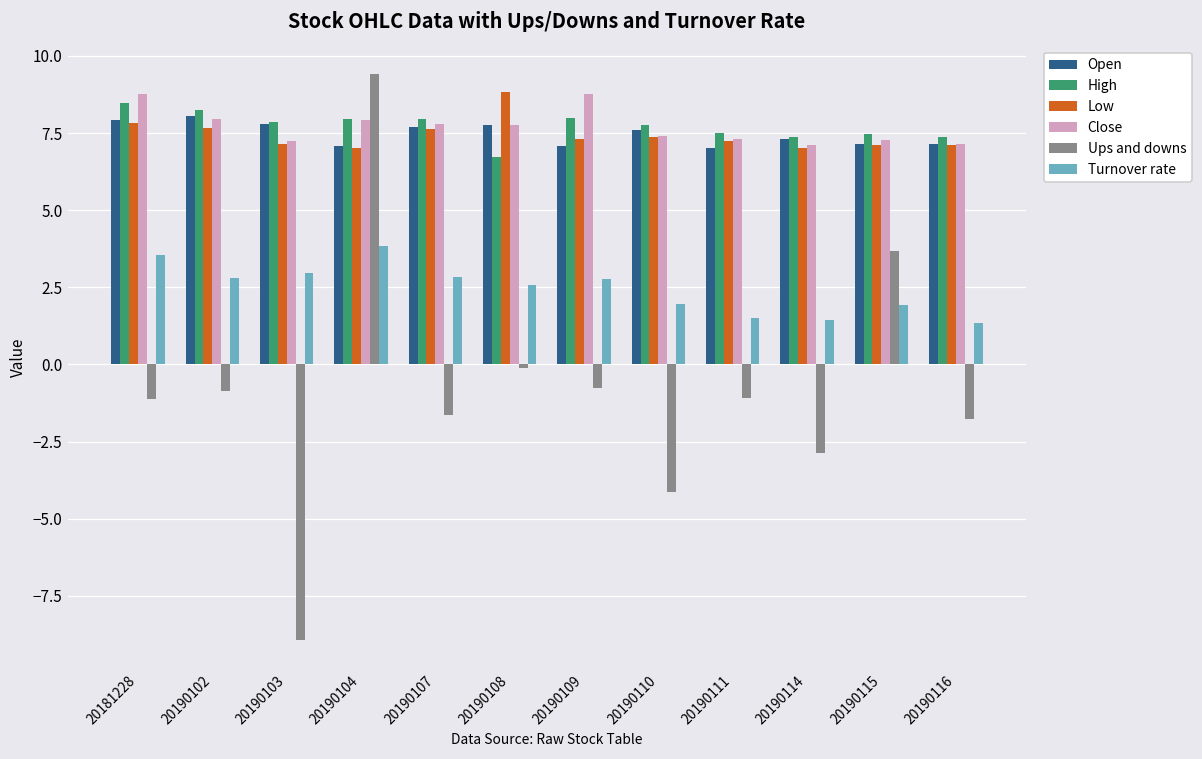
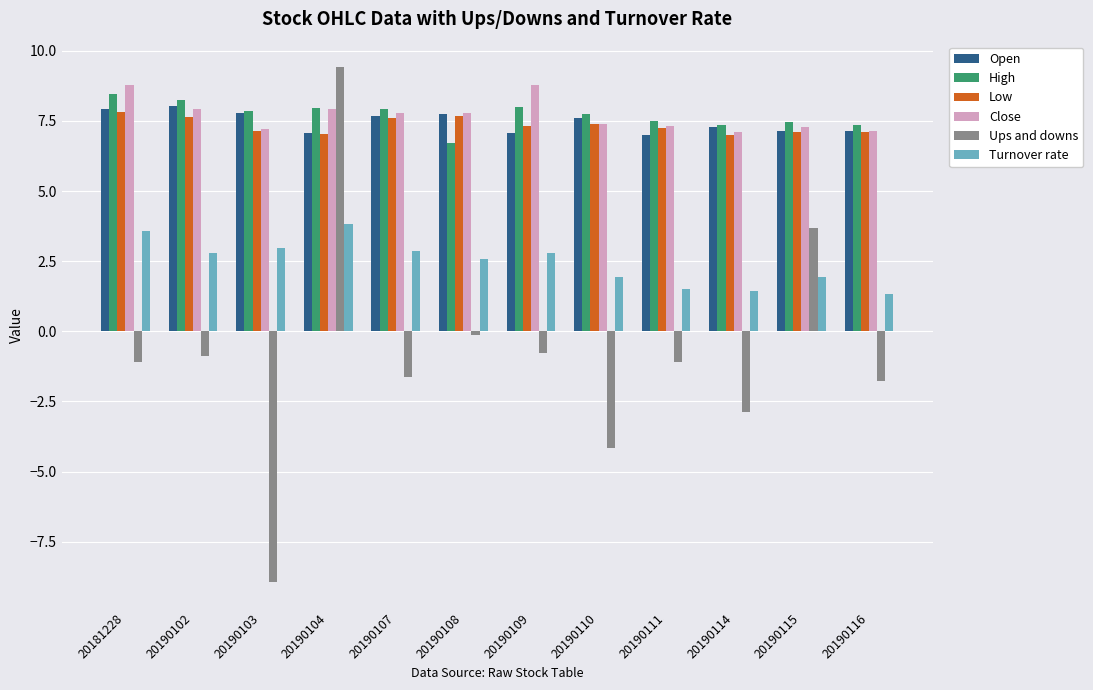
  {
    "Open": {
      "20181228": 7.9,
      "20190102": 8.0,
      "20190103": 7.8,
      "20190104": 7.1,
      "20190107": 7.7,
      "20190108": 7.8,
      "20190109": 7.1,
      "20190110": 7.6,
      "20190111": 7.0,
      "20190114": 7.3,
      "20190115": 7.1,
      "20190116": 7.2
    },
    "High": {
      "20181228": 8.5,
      "20190102": 8.3,
      "20190103": 7.9,
      "20190104": 8.0,
      "20190107": 7.9,
      "20190108": 6.7,
      "20190109": 8.0,
      "20190110": 7.8,
      "20190111": 7.5,
      "20190114": 7.4,
      "20190115": 7.5,
      "20190116": 7.4
    },
    "Low": {
      "20181228": 7.8,
      "20190102": 7.7,
      "20190103": 7.2,
      "20190104": 7.0,
      "20190107": 7.6,
-     "20190108": 8.8,
+     "20190108": 7.7,
      "20190109": 7.3,
      "20190110": 7.4,
      "20190111": 7.2,
      "20190114": 7.0,
      "20190115": 7.1,
      "20190116": 7.1
    },
    "Close": {
      "20181228": 8.8,
      "20190102": 7.9,
      "20190103": 7.2,
      "20190104": 7.9,
      "20190107": 7.8,
      "20190108": 7.8,
      "20190109": 8.8,
      "20190110": 7.4,
      "20190111": 7.3,
      "20190114": 7.1,
      "20190115": 7.3,
      "20190116": 7.2
    },
    "Ups and downs": {
      "20181228": -1.1,
      "20190102": -0.9,
      "20190103": -8.9,
      "20190104": 9.4,
      "20190107": -1.6,
      "20190108": -0.1,
      "20190109": -0.8,
      "20190110": -4.2,
      "20190111": -1.1,
      "20190114": -2.9,
      "20190115": 3.7,
      "20190116": -1.8
    },
    "Turnover rate": {
      "20181228": 3.6,
      "20190102": 2.8,
      "20190103": 3.0,
      "20190104": 3.8,
      "20190107": 2.9,
      "20190108": 2.6,
      "20190109": 2.8,
      "20190110": 2.0,
      "20190111": 1.5,
      "20190114": 1.4,
      "20190115": 1.9,
      "20190116": 1.3
    }
  }
